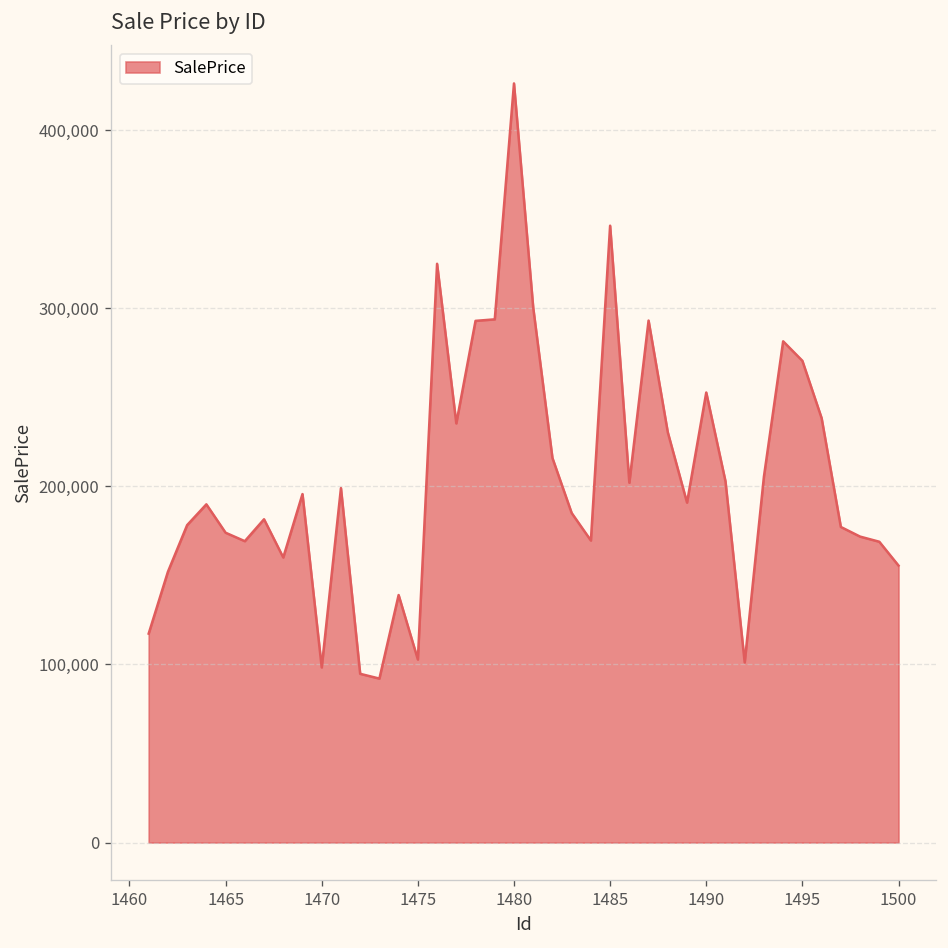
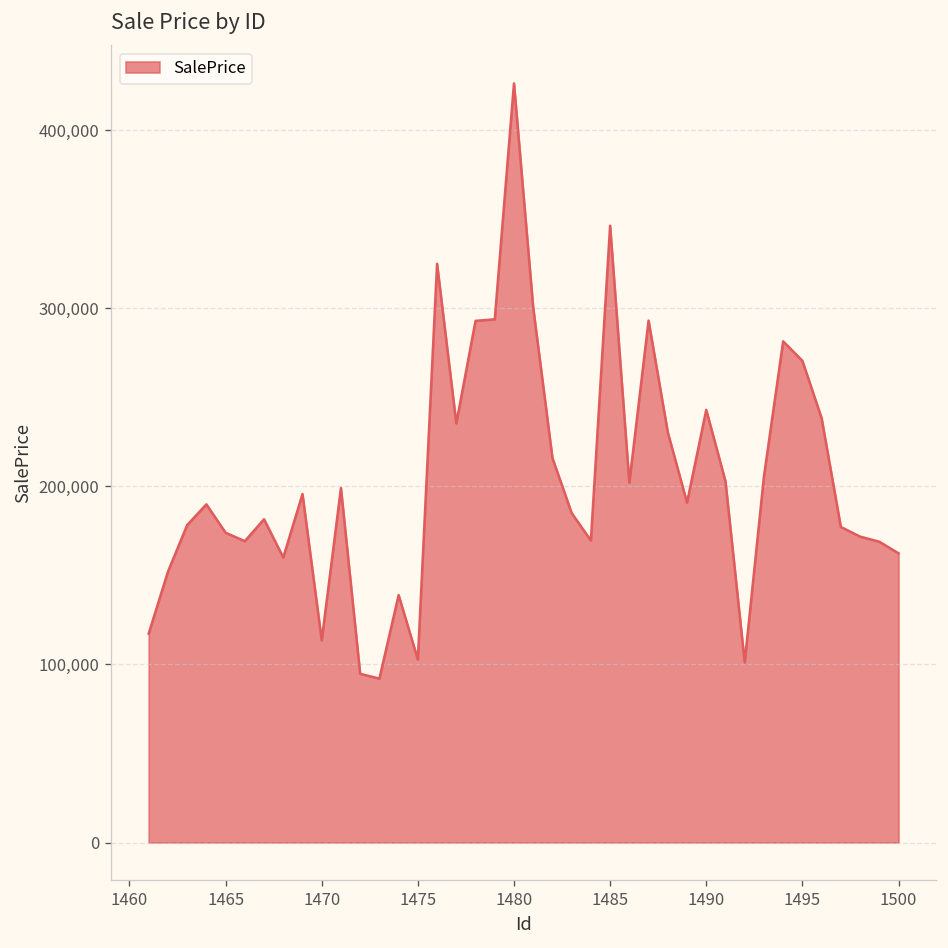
  {
    "1465": "174,000",
-   "1470": "98,000",
+   "1470": "114,000",
    "1475": "103,000",
    "1480": "426,000",
    "1485": "346,000",
-   "1490": "253,000",
+   "1490": "243,000",
    "1495": "271,000",
-   "1500": "156,000"
+   "1500": "162,000"
  }
